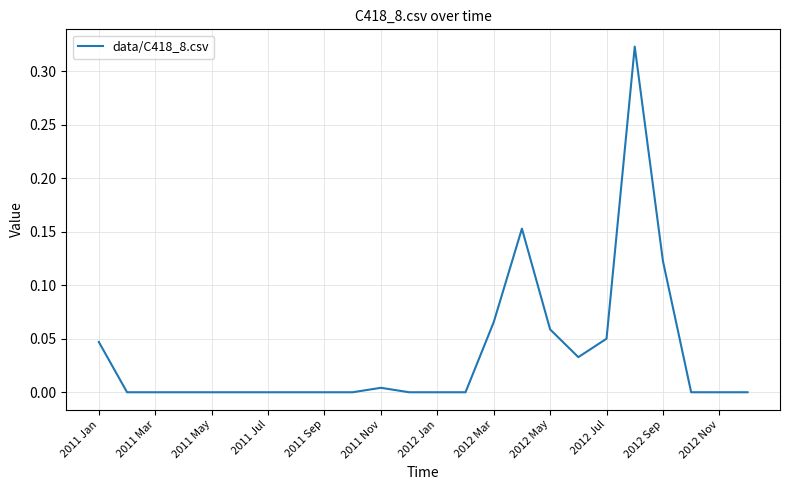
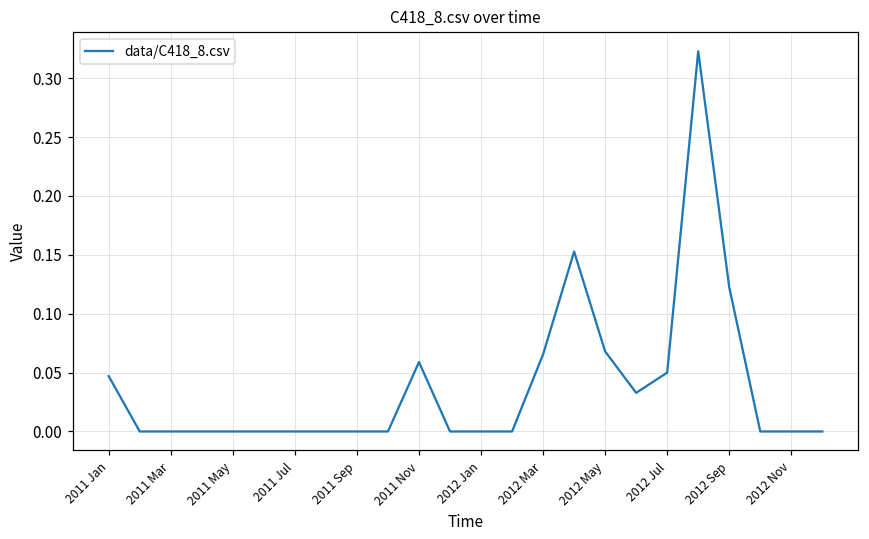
  {
    "2011 Jan": 0.047,
    "2011 Mar": 0.000,
    "2011 May": 0.000,
    "2011 Jul": 0.000,
    "2011 Sep": 0.000,
-   "2011 Nov": 0.004,
+   "2011 Nov": 0.059,
    "2012 Jan": 0.000,
    "2012 Mar": 0.065,
-   "2012 May": 0.059,
+   "2012 May": 0.068,
    "2012 Jul": 0.050,
    "2012 Sep": 0.122,
    "2012 Nov": 0.000
  }
